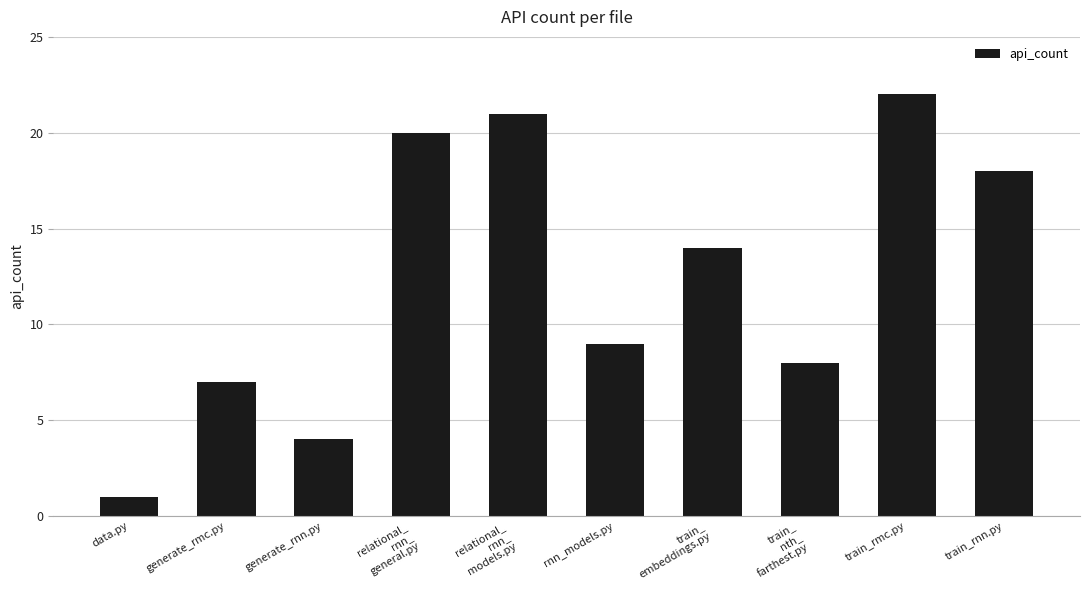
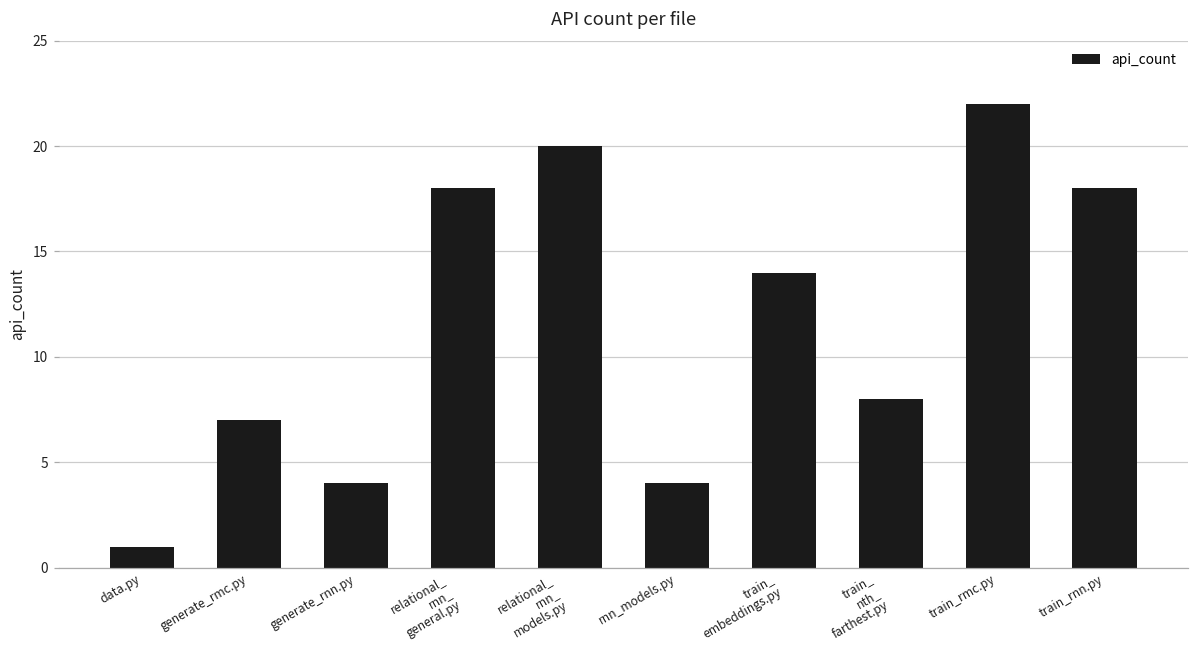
  {
    "data.py": 1,
    "generate_rmc.py": 7,
    "generate_rnn.py": 4,
-   "relational_ rnn_ general.py": 20,
-   "relational_ rnn_ models.py": 21,
-   "rnn_models.py": 9,
+   "relational_ rnn_ general.py": 18,
+   "relational_ rnn_ models.py": 20,
+   "rnn_models.py": 4,
    "train_ embeddings.py": 14,
    "train_ nth_ farthest.py": 8,
    "train_rmc.py": 22,
    "train_rnn.py": 18
  }
